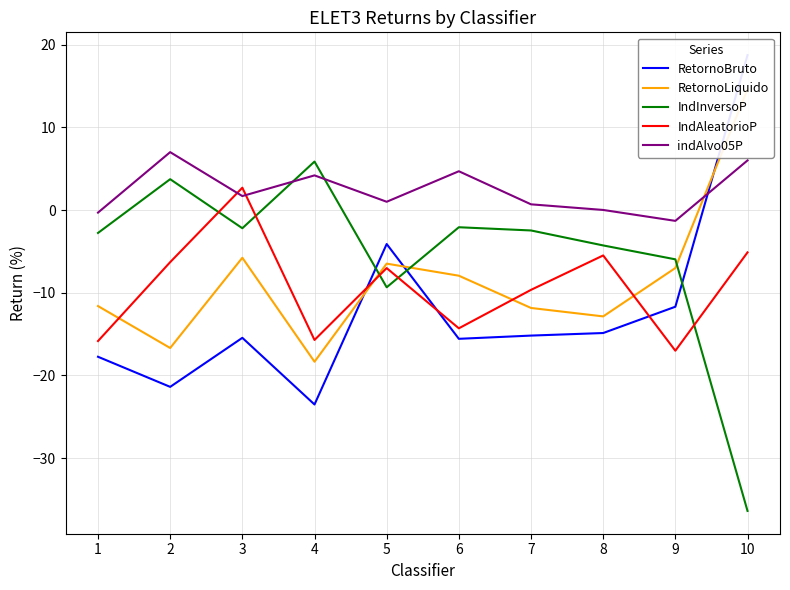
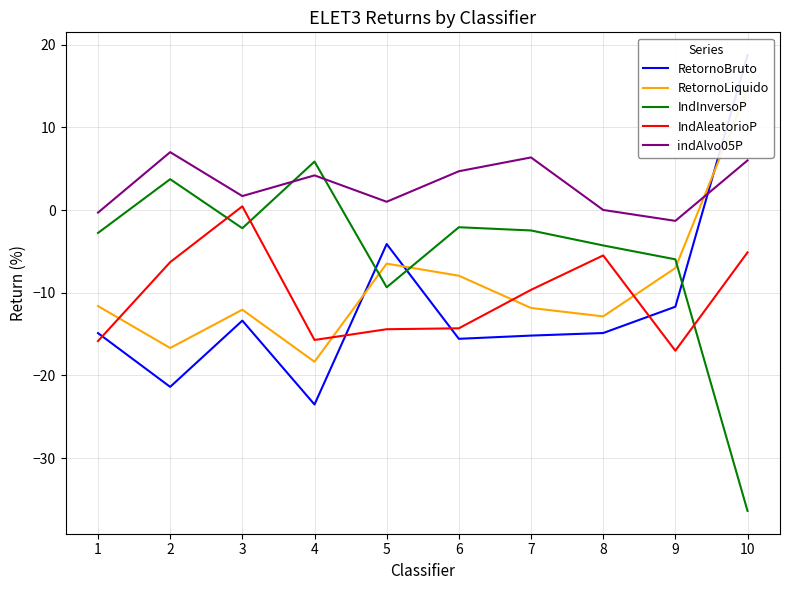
  {
    "RetornoBruto": {
-     "1": -18,
+     "1": -15,
      "2": -21,
-     "3": -15,
+     "3": -13,
      "4": -24,
      "5": -4,
      "6": -16,
      "7": -15,
      "8": -15,
      "9": -12
    },
    "RetornoLiquido": {
      "1": -12,
      "2": -17,
-     "3": -6,
+     "3": -12,
      "4": -18,
      "5": -6,
      "6": -8,
      "7": -12,
      "8": -13,
      "9": -7
    },
    "IndInversoP": {
      "1": -3,
      "2": 4,
      "3": -2,
      "4": 6,
      "5": -9,
      "6": -2,
      "7": -2,
      "8": -4,
      "9": -6,
      "10": -36
    },
    "IndAleatorioP": {
      "1": -16,
      "2": -6,
-     "3": 3,
+     "3": 0,
      "4": -16,
-     "5": -7,
+     "5": -14,
      "6": -14,
      "7": -10,
      "8": -5,
      "9": -17,
      "10": -5
    },
    "indAlvo05P": {
      "1": 0,
      "2": 7,
      "3": 2,
      "4": 4,
      "5": 1,
      "6": 5,
-     "7": 1,
+     "7": 6,
      "8": 0,
      "9": -1,
      "10": 6
    }
  }
